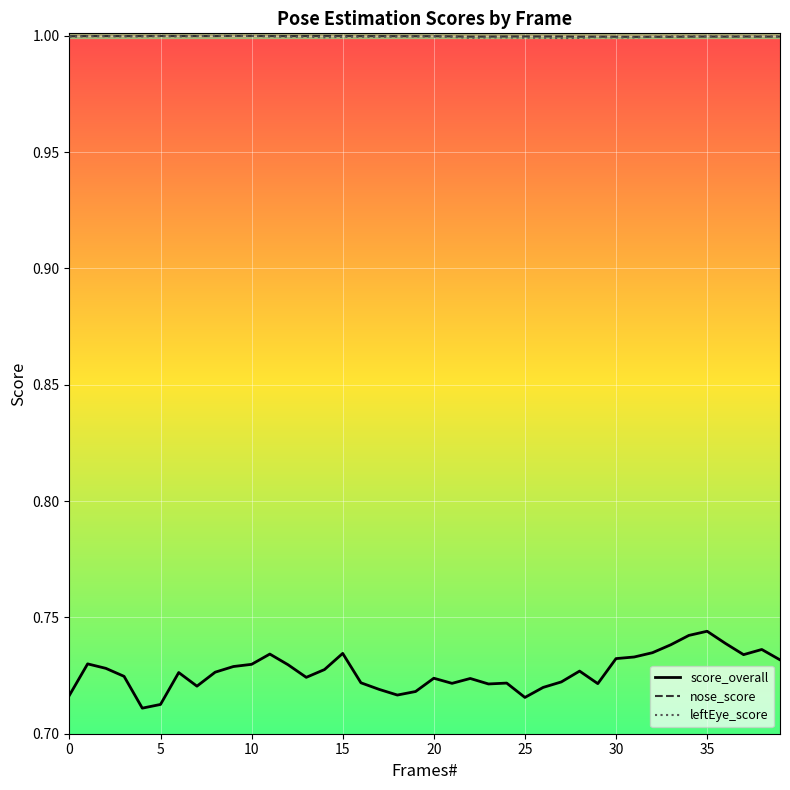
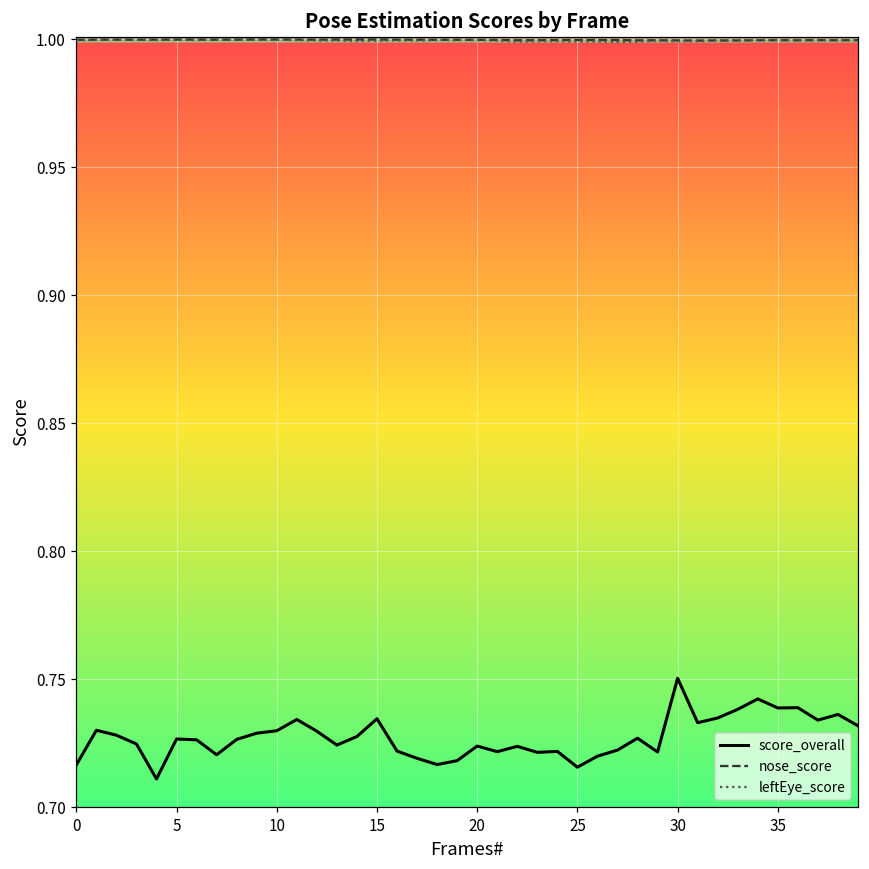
  {
    "score_overall": {
      "0": 0.717,
-     "5": 0.713,
+     "5": 0.727,
      "10": 0.730,
      "15": 0.735,
      "20": 0.724,
      "25": 0.716,
-     "30": 0.732,
-     "35": 0.744
+     "30": 0.750,
+     "35": 0.739
    }
  }
